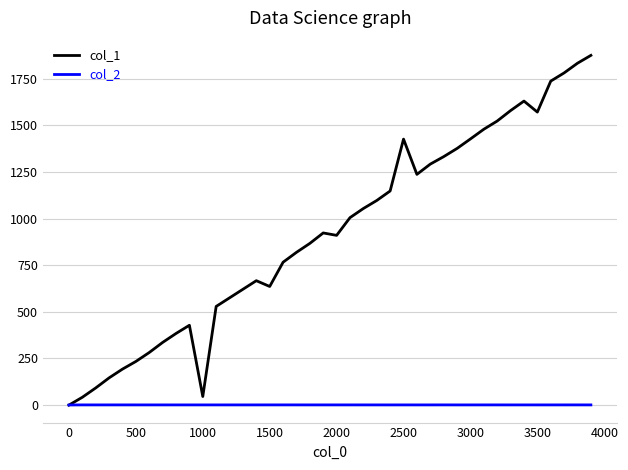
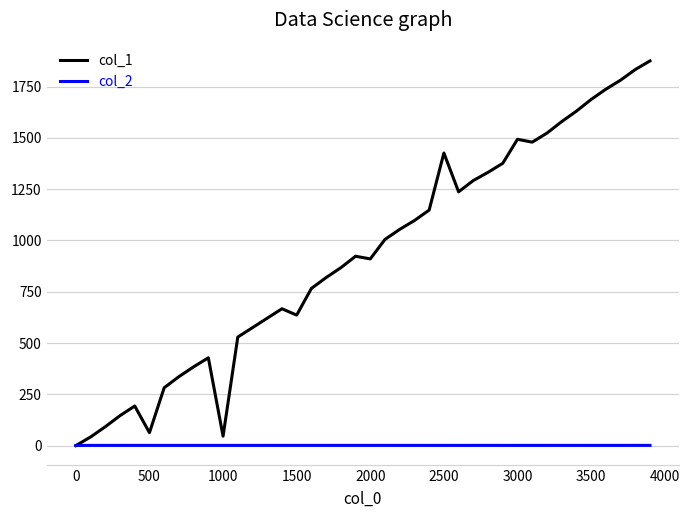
  {
    "col_1": {
-     "500": 230,
+     "500": 60,
      "1000": 50,
      "1500": 640,
      "2000": 910,
      "2500": 1430,
-     "3000": 1430,
-     "3500": 1570
+     "3000": 1490,
+     "3500": 1690
    },
    "col_2": {
      "500": 0,
      "1000": 0,
      "1500": 0,
      "2000": 0,
      "2500": 0,
      "3000": 0,
      "3500": 0
    }
  }
